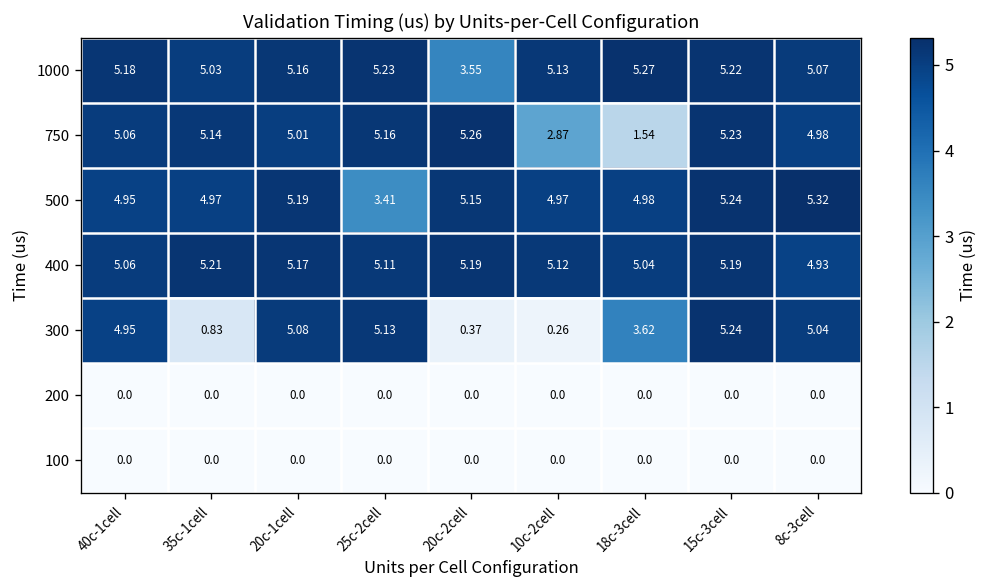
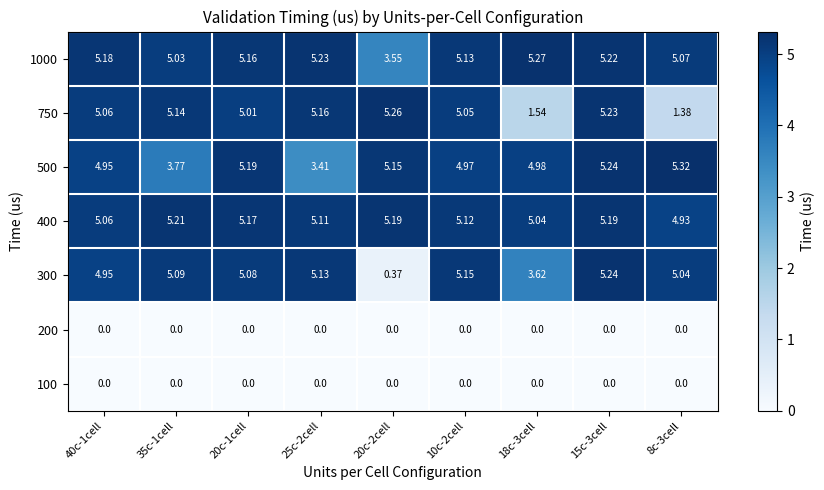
  {
    "1000": {
      "40c-1cell": 5.18,
      "35c-1cell": 5.03,
      "20c-1cell": 5.16,
      "25c-2cell": 5.23,
      "20c-2cell": 3.55,
      "10c-2cell": 5.13,
      "18c-3cell": 5.27,
      "15c-3cell": 5.22,
      "8c-3cell": 5.07
    },
    "750": {
      "40c-1cell": 5.06,
      "35c-1cell": 5.14,
      "20c-1cell": 5.01,
      "25c-2cell": 5.16,
      "20c-2cell": 5.26,
-     "10c-2cell": 2.87,
+     "10c-2cell": 5.05,
      "18c-3cell": 1.54,
      "15c-3cell": 5.23,
-     "8c-3cell": 4.98
+     "8c-3cell": 1.38
    },
    "500": {
      "40c-1cell": 4.95,
-     "35c-1cell": 4.97,
+     "35c-1cell": 3.77,
      "20c-1cell": 5.19,
      "25c-2cell": 3.41,
      "20c-2cell": 5.15,
      "10c-2cell": 4.97,
      "18c-3cell": 4.98,
      "15c-3cell": 5.24,
      "8c-3cell": 5.32
    },
    "400": {
      "40c-1cell": 5.06,
      "35c-1cell": 5.21,
      "20c-1cell": 5.17,
      "25c-2cell": 5.11,
      "20c-2cell": 5.19,
      "10c-2cell": 5.12,
      "18c-3cell": 5.04,
      "15c-3cell": 5.19,
      "8c-3cell": 4.93
    },
    "300": {
      "40c-1cell": 4.95,
-     "35c-1cell": 0.83,
+     "35c-1cell": 5.09,
      "20c-1cell": 5.08,
      "25c-2cell": 5.13,
      "20c-2cell": 0.37,
-     "10c-2cell": 0.26,
+     "10c-2cell": 5.15,
      "18c-3cell": 3.62,
      "15c-3cell": 5.24,
      "8c-3cell": 5.04
    },
    "200": {
      "40c-1cell": 0.0,
      "35c-1cell": 0.0,
      "20c-1cell": 0.0,
      "25c-2cell": 0.0,
      "20c-2cell": 0.0,
      "10c-2cell": 0.0,
      "18c-3cell": 0.0,
      "15c-3cell": 0.0,
      "8c-3cell": 0.0
    },
    "100": {
      "40c-1cell": 0.0,
      "35c-1cell": 0.0,
      "20c-1cell": 0.0,
      "25c-2cell": 0.0,
      "20c-2cell": 0.0,
      "10c-2cell": 0.0,
      "18c-3cell": 0.0,
      "15c-3cell": 0.0,
      "8c-3cell": 0.0
    }
  }
